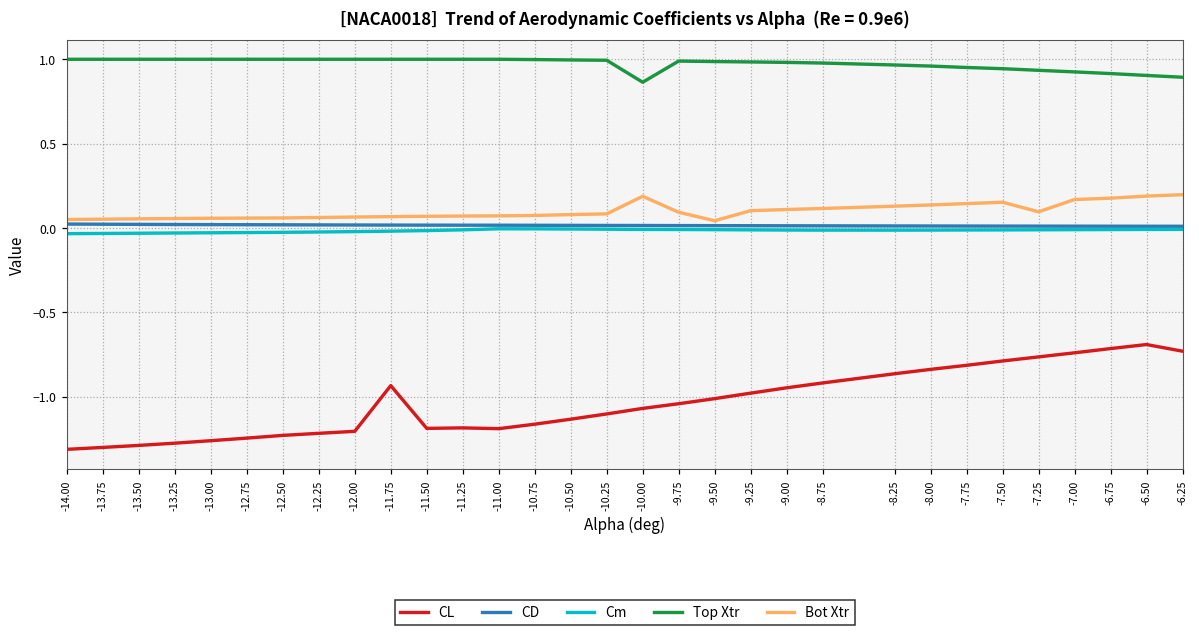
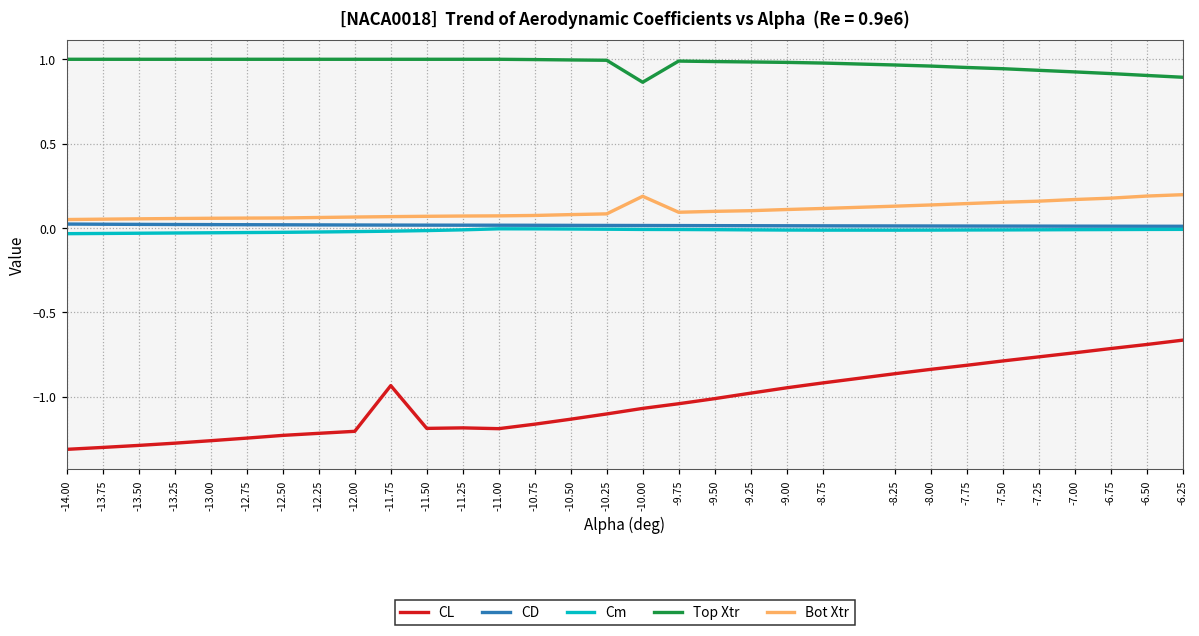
  {
    "CL": {
      "-14.00": -1.31,
      "-13.75": -1.30,
      "-13.50": -1.29,
      "-13.25": -1.28,
      "-13.00": -1.26,
      "-12.75": -1.25,
      "-12.50": -1.23,
      "-12.25": -1.22,
      "-12.00": -1.21,
      "-11.75": -0.93,
      "-11.50": -1.19,
      "-11.25": -1.19,
      "-11.00": -1.19,
      "-10.75": -1.16,
      "-10.50": -1.13,
      "-10.25": -1.10,
      "-10.00": -1.07,
      "-9.75": -1.04,
      "-9.50": -1.01,
      "-9.25": -0.98,
      "-9.00": -0.95,
      "-8.75": -0.92,
      "-8.25": -0.86,
      "-8.00": -0.84,
      "-7.75": -0.81,
      "-7.50": -0.79,
      "-7.25": -0.76,
      "-7.00": -0.74,
      "-6.75": -0.72,
      "-6.50": -0.69,
-     "-6.25": -0.73
+     "-6.25": -0.67
    },
    "CD": {
      "-14.00": 0.02,
      "-13.75": 0.02,
      "-13.50": 0.02,
      "-13.25": 0.02,
      "-13.00": 0.02,
      "-12.75": 0.02,
      "-12.50": 0.02,
      "-12.25": 0.02,
      "-12.00": 0.02,
      "-11.75": 0.02,
      "-11.50": 0.02,
      "-11.25": 0.02,
      "-11.00": 0.02,
      "-10.75": 0.02,
      "-10.50": 0.02,
      "-10.25": 0.01,
      "-10.00": 0.01,
      "-9.75": 0.01,
      "-9.50": 0.01,
      "-9.25": 0.01,
      "-9.00": 0.01,
      "-8.75": 0.01,
      "-8.25": 0.01,
      "-8.00": 0.01,
      "-7.75": 0.01,
      "-7.50": 0.01,
      "-7.25": 0.01,
      "-7.00": 0.01,
      "-6.75": 0.01,
      "-6.50": 0.01,
      "-6.25": 0.01
    },
    "Cm": {
      "-14.00": -0.03,
      "-13.75": -0.03,
      "-13.50": -0.03,
      "-13.25": -0.03,
      "-13.00": -0.03,
      "-12.75": -0.03,
      "-12.50": -0.03,
      "-12.25": -0.02,
      "-12.00": -0.02,
      "-11.75": -0.02,
      "-11.50": -0.02,
      "-11.25": -0.01,
      "-11.00": -0.01,
      "-10.75": -0.01,
      "-10.50": -0.01,
      "-10.25": -0.01,
      "-10.00": -0.01,
      "-9.75": -0.01,
      "-9.50": -0.01,
      "-9.25": -0.01,
      "-9.00": -0.01,
      "-8.75": -0.01,
      "-8.25": -0.01,
      "-8.00": -0.01,
      "-7.75": -0.01,
      "-7.50": -0.01,
      "-7.25": -0.01,
      "-7.00": -0.01,
      "-6.75": -0.01,
      "-6.50": -0.01,
      "-6.25": -0.01
    },
    "Top Xtr": {
      "-14.00": 1.00,
      "-13.75": 1.00,
      "-13.50": 1.00,
      "-13.25": 1.00,
      "-13.00": 1.00,
      "-12.75": 1.00,
      "-12.50": 1.00,
      "-12.25": 1.00,
      "-12.00": 1.00,
      "-11.75": 1.00,
      "-11.50": 1.00,
      "-11.25": 1.00,
      "-11.00": 1.00,
      "-10.75": 1.00,
      "-10.50": 1.00,
      "-10.25": 0.99,
      "-10.00": 0.86,
      "-9.75": 0.99,
      "-9.50": 0.99,
      "-9.25": 0.98,
      "-9.00": 0.98,
      "-8.75": 0.98,
      "-8.25": 0.97,
      "-8.00": 0.96,
      "-7.75": 0.95,
      "-7.50": 0.94,
      "-7.25": 0.93,
      "-7.00": 0.93,
      "-6.75": 0.92,
      "-6.50": 0.90,
      "-6.25": 0.89
    },
    "Bot Xtr": {
      "-14.00": 0.05,
      "-13.75": 0.05,
      "-13.50": 0.05,
      "-13.25": 0.06,
      "-13.00": 0.06,
      "-12.75": 0.06,
      "-12.50": 0.06,
      "-12.25": 0.06,
      "-12.00": 0.06,
      "-11.75": 0.07,
      "-11.50": 0.07,
      "-11.25": 0.07,
      "-11.00": 0.07,
      "-10.75": 0.07,
      "-10.50": 0.08,
      "-10.25": 0.08,
      "-10.00": 0.19,
      "-9.75": 0.09,
-     "-9.50": 0.04,
+     "-9.50": 0.10,
      "-9.25": 0.10,
      "-9.00": 0.11,
      "-8.75": 0.12,
      "-8.25": 0.13,
      "-8.00": 0.14,
      "-7.75": 0.14,
      "-7.50": 0.15,
-     "-7.25": 0.10,
+     "-7.25": 0.16,
      "-7.00": 0.17,
      "-6.75": 0.18,
      "-6.50": 0.19,
      "-6.25": 0.20
    }
  }
